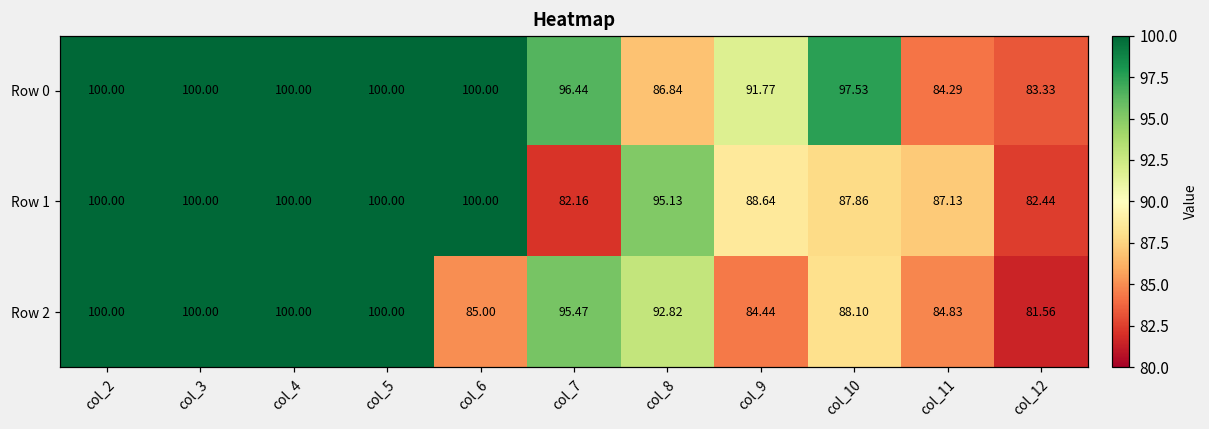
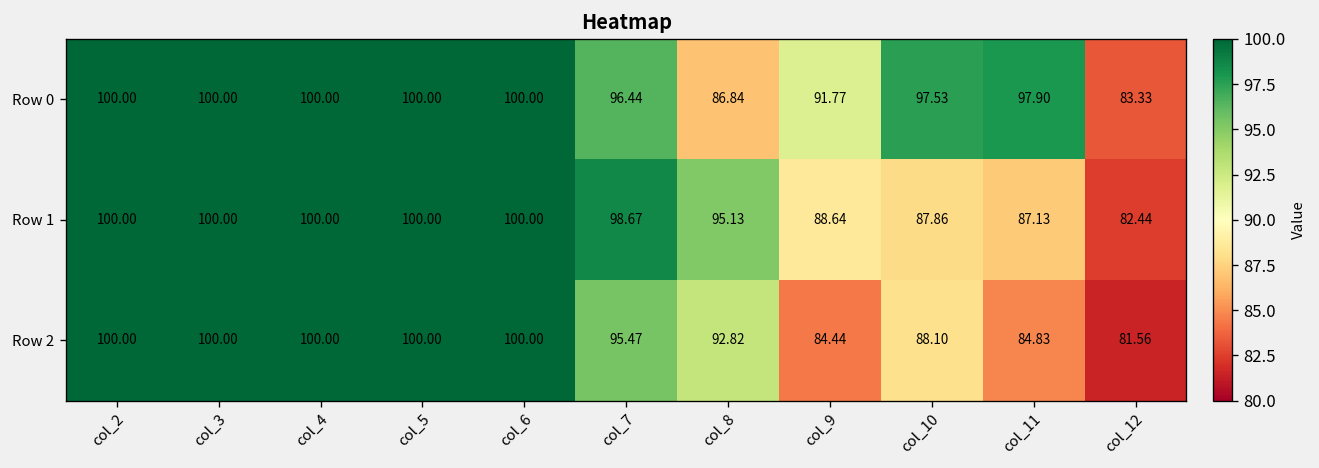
  {
    "Row 0": {
      "col_2": 100.00,
      "col_3": 100.00,
      "col_4": 100.00,
      "col_5": 100.00,
      "col_6": 100.00,
      "col_7": 96.44,
      "col_8": 86.84,
      "col_9": 91.77,
      "col_10": 97.53,
-     "col_11": 84.29,
+     "col_11": 97.90,
      "col_12": 83.33
    },
    "Row 1": {
      "col_2": 100.00,
      "col_3": 100.00,
      "col_4": 100.00,
      "col_5": 100.00,
      "col_6": 100.00,
-     "col_7": 82.16,
+     "col_7": 98.67,
      "col_8": 95.13,
      "col_9": 88.64,
      "col_10": 87.86,
      "col_11": 87.13,
      "col_12": 82.44
    },
    "Row 2": {
      "col_2": 100.00,
      "col_3": 100.00,
      "col_4": 100.00,
      "col_5": 100.00,
-     "col_6": 85.00,
+     "col_6": 100.00,
      "col_7": 95.47,
      "col_8": 92.82,
      "col_9": 84.44,
      "col_10": 88.10,
      "col_11": 84.83,
      "col_12": 81.56
    }
  }
